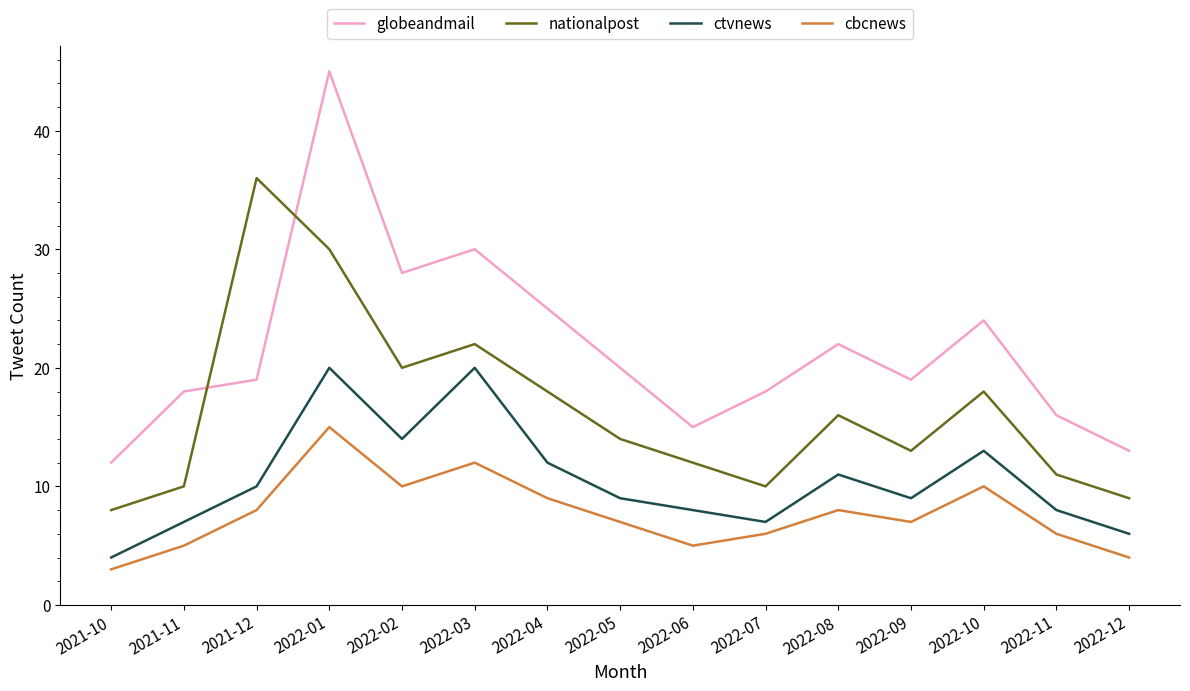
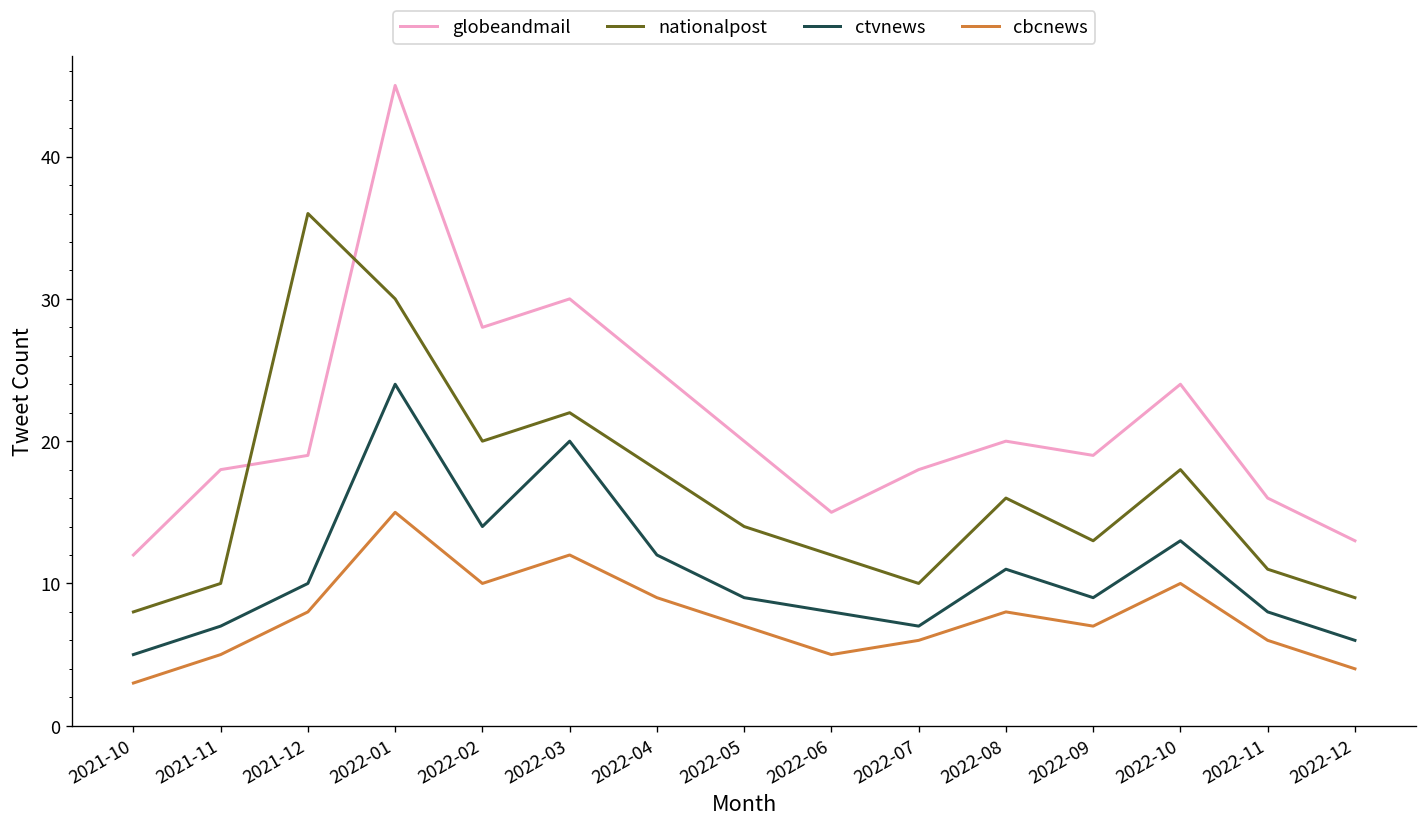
  {
    "globeandmail": {
      "2021-10": 12,
      "2021-11": 18,
      "2021-12": 19,
      "2022-01": 45,
      "2022-02": 28,
      "2022-03": 30,
      "2022-04": 25,
      "2022-05": 20,
      "2022-06": 15,
      "2022-07": 18,
-     "2022-08": 22,
+     "2022-08": 20,
      "2022-09": 19,
      "2022-10": 24,
      "2022-11": 16,
      "2022-12": 13
    },
    "nationalpost": {
      "2021-10": 8,
      "2021-11": 10,
      "2021-12": 36,
      "2022-01": 30,
      "2022-02": 20,
      "2022-03": 22,
      "2022-04": 18,
      "2022-05": 14,
      "2022-06": 12,
      "2022-07": 10,
      "2022-08": 16,
      "2022-09": 13,
      "2022-10": 18,
      "2022-11": 11,
      "2022-12": 9
    },
    "ctvnews": {
-     "2021-10": 4,
+     "2021-10": 5,
      "2021-11": 7,
      "2021-12": 10,
-     "2022-01": 20,
+     "2022-01": 24,
      "2022-02": 14,
      "2022-03": 20,
      "2022-04": 12,
      "2022-05": 9,
      "2022-06": 8,
      "2022-07": 7,
      "2022-08": 11,
      "2022-09": 9,
      "2022-10": 13,
      "2022-11": 8,
      "2022-12": 6
    },
    "cbcnews": {
      "2021-10": 3,
      "2021-11": 5,
      "2021-12": 8,
      "2022-01": 15,
      "2022-02": 10,
      "2022-03": 12,
      "2022-04": 9,
      "2022-05": 7,
      "2022-06": 5,
      "2022-07": 6,
      "2022-08": 8,
      "2022-09": 7,
      "2022-10": 10,
      "2022-11": 6,
      "2022-12": 4
    }
  }
